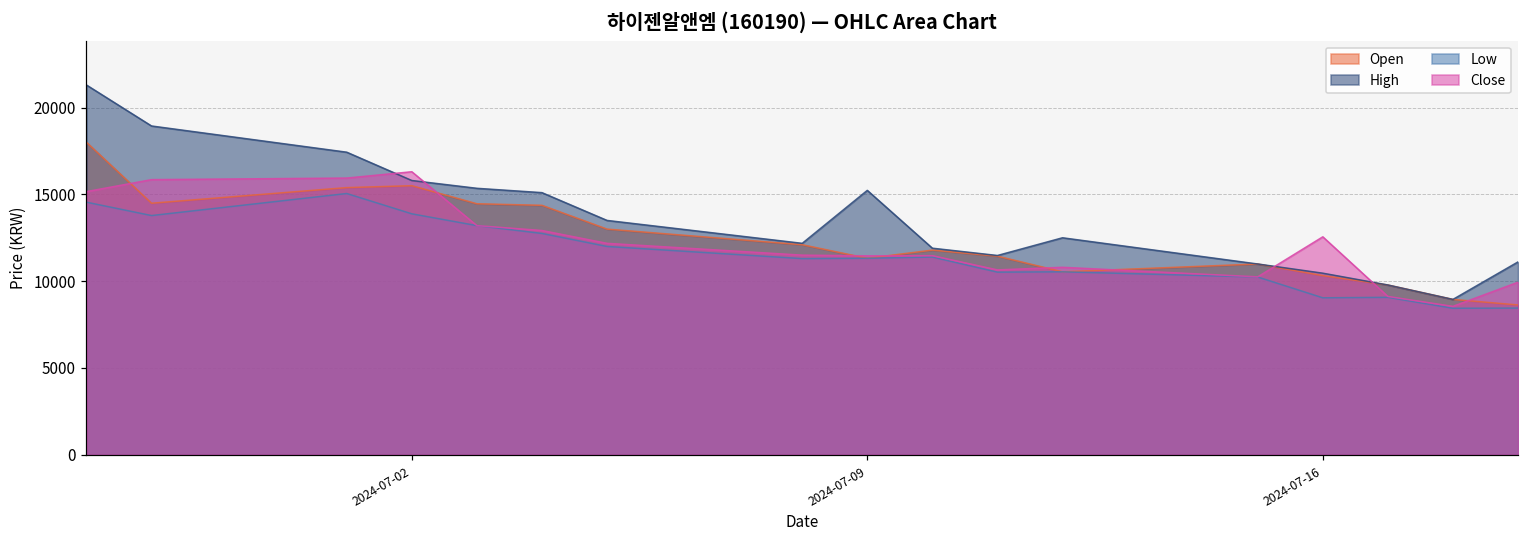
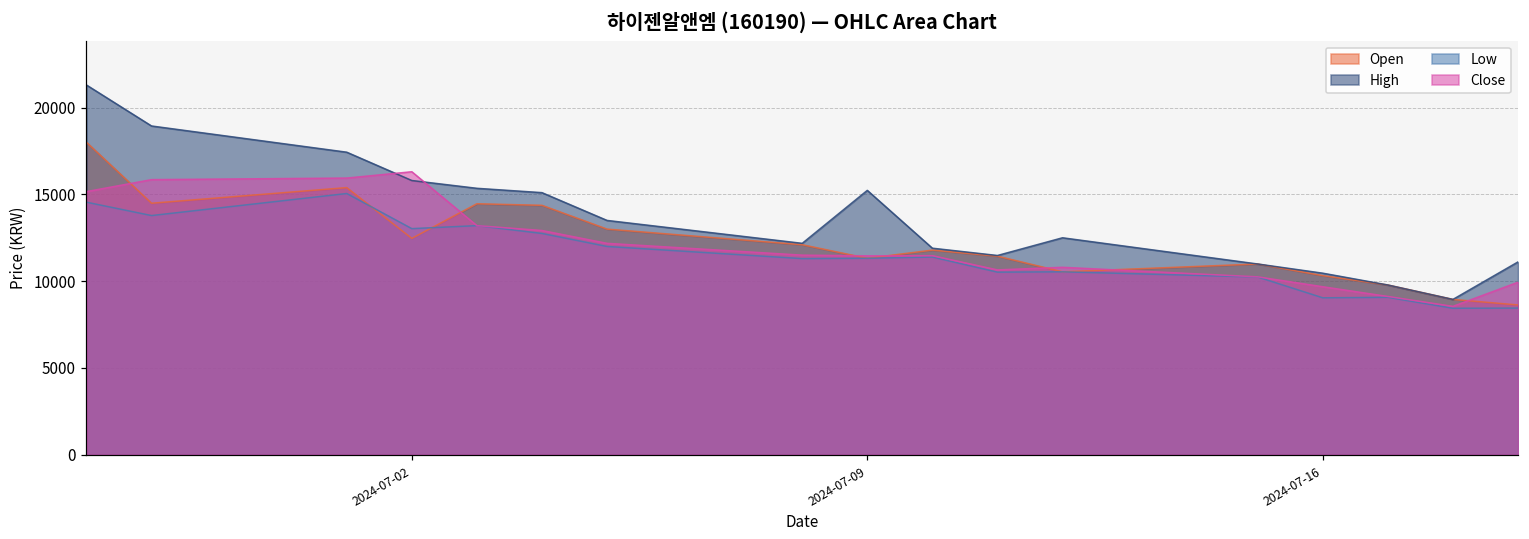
  {
    "Open": {
-     "2024-07-02": 15500
+     "2024-07-02": 12500
    },
    "High": {
      "2024-07-02": 15800,
      "2024-07-09": 15200
    },
    "Low": {
-     "2024-07-02": 13900,
+     "2024-07-02": 13000,
      "2024-07-16": 9000
    },
    "Close": {
      "2024-07-02": 16300,
-     "2024-07-16": 12600
+     "2024-07-16": 9700
    }
  }
